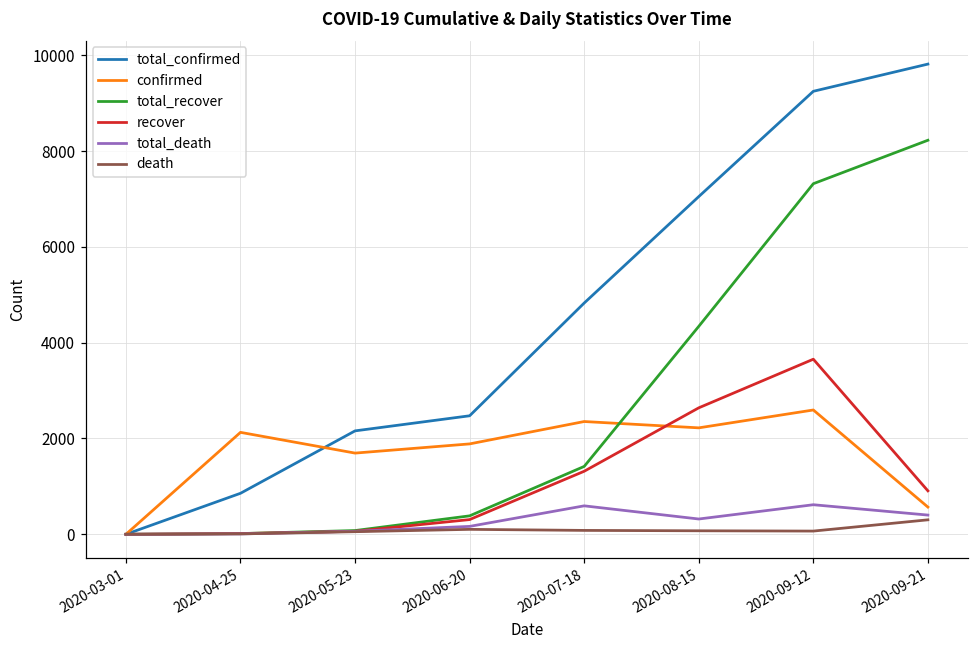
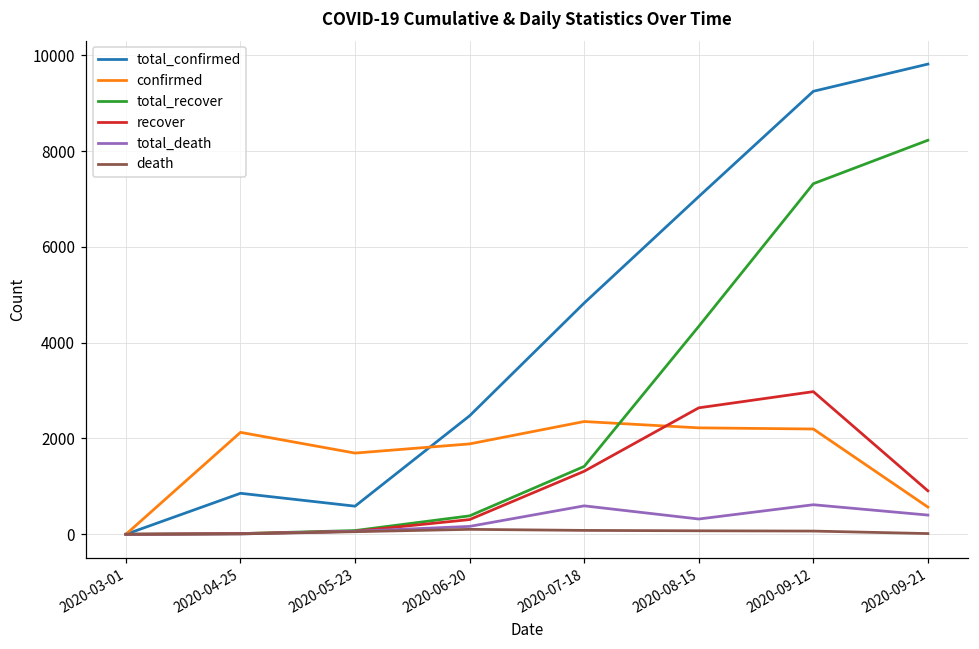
  {
    "total_confirmed": {
      "2020-04-25": 900,
-     "2020-05-23": 2200,
+     "2020-05-23": 600,
      "2020-06-20": 2500,
      "2020-07-18": 4800,
      "2020-08-15": 7100,
      "2020-09-12": 9200,
      "2020-09-21": 9800
    },
    "confirmed": {
      "2020-04-25": 2100,
      "2020-05-23": 1700,
      "2020-06-20": 1900,
      "2020-07-18": 2400,
      "2020-08-15": 2200,
-     "2020-09-12": 2600,
+     "2020-09-12": 2200,
      "2020-09-21": 600
    },
    "total_recover": {
      "2020-06-20": 400,
      "2020-07-18": 1400,
      "2020-08-15": 4300,
      "2020-09-12": 7300,
      "2020-09-21": 8200
    },
    "recover": {
      "2020-06-20": 300,
      "2020-07-18": 1300,
      "2020-08-15": 2600,
-     "2020-09-12": 3700,
+     "2020-09-12": 3000,
      "2020-09-21": 900
    },
    "total_death": {
      "2020-06-20": 200,
      "2020-07-18": 600,
      "2020-08-15": 300,
      "2020-09-12": 600,
      "2020-09-21": 400
    },
    "death": {
      "2020-06-20": 100,
      "2020-07-18": 100,
      "2020-08-15": 100,
      "2020-09-12": 100,
-     "2020-09-21": 300
+     "2020-09-21": 0
    }
  }
